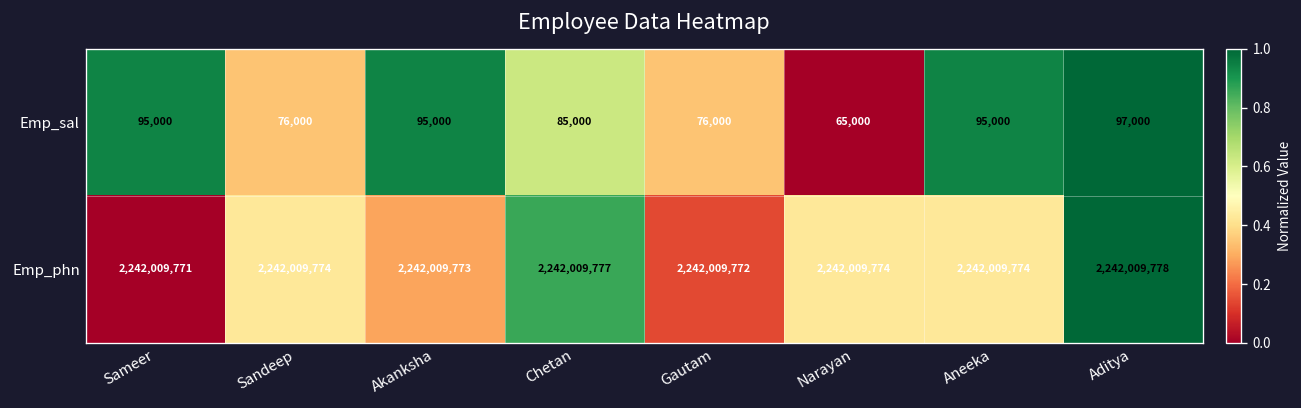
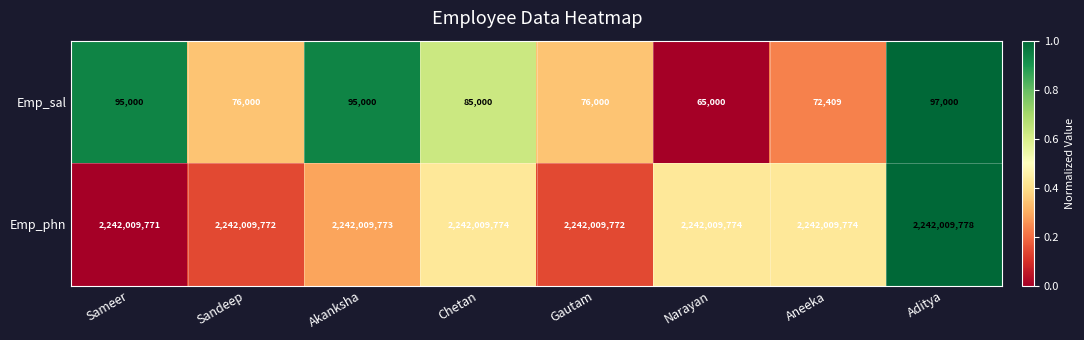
  {
    "Emp_sal": {
      "Sameer": "95,000",
      "Sandeep": "76,000",
      "Akanksha": "95,000",
      "Chetan": "85,000",
      "Gautam": "76,000",
      "Narayan": "65,000",
-     "Aneeka": "95,000",
+     "Aneeka": "72,409",
      "Aditya": "97,000"
    },
    "Emp_phn": {
      "Sameer": "2,242,009,771",
-     "Sandeep": "2,242,009,774",
+     "Sandeep": "2,242,009,772",
      "Akanksha": "2,242,009,773",
-     "Chetan": "2,242,009,777",
+     "Chetan": "2,242,009,774",
      "Gautam": "2,242,009,772",
      "Narayan": "2,242,009,774",
      "Aneeka": "2,242,009,774",
      "Aditya": "2,242,009,778"
    }
  }
